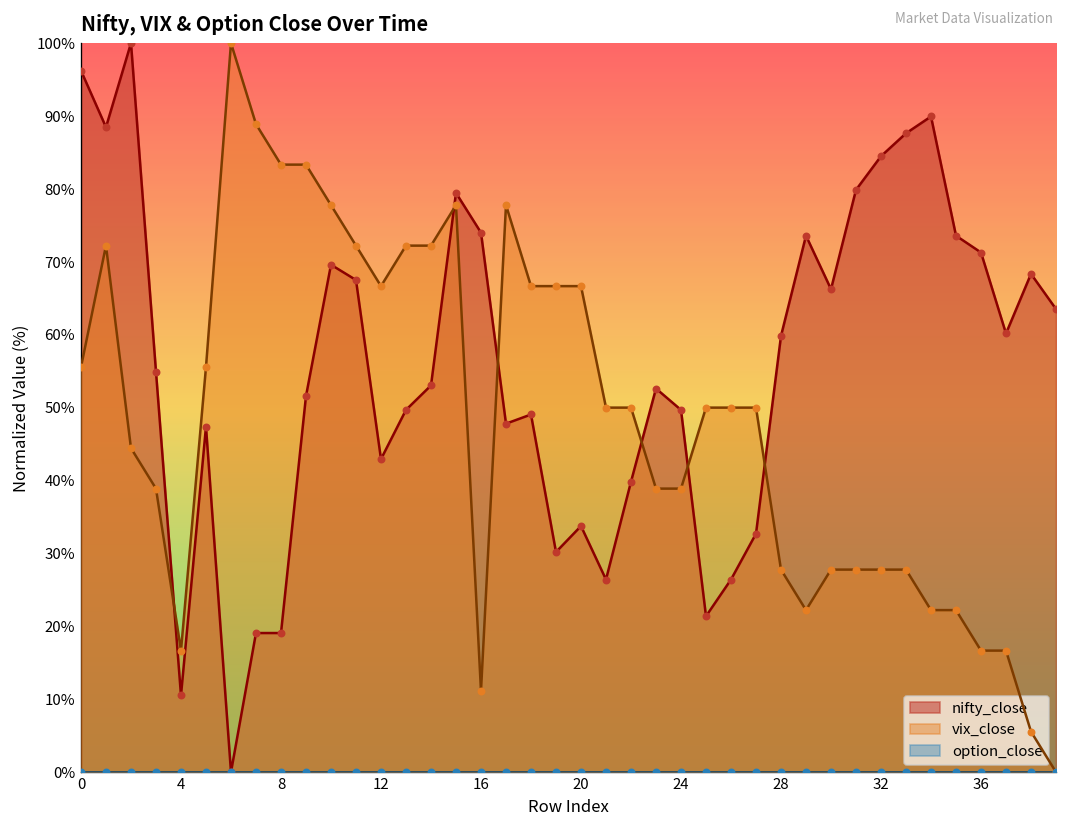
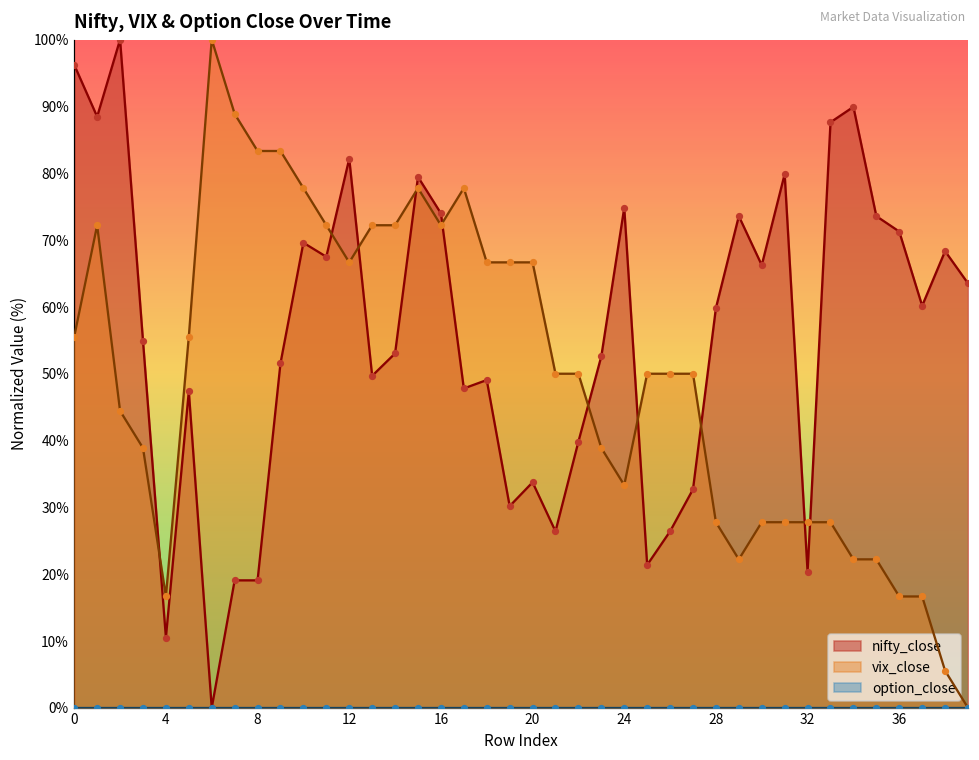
  {
    "nifty_close": {
      "0": "96%",
      "4": "11%",
      "8": "19%",
-     "12": "43%",
+     "12": "82%",
      "16": "74%",
      "20": "34%",
-     "24": "50%",
+     "24": "75%",
      "28": "60%",
-     "32": "84%",
+     "32": "20%",
      "36": "71%"
    },
    "vix_close": {
      "0": "56%",
      "4": "17%",
      "8": "83%",
      "12": "67%",
-     "16": "11%",
+     "16": "72%",
      "20": "67%",
-     "24": "39%",
+     "24": "33%",
      "28": "28%",
      "32": "28%",
      "36": "17%"
    },
    "option_close": {
      "0": "0%",
      "4": "0%",
      "8": "0%",
      "12": "0%",
      "16": "0%",
      "20": "0%",
      "24": "0%",
      "28": "0%",
      "32": "0%",
      "36": "0%"
    }
  }
